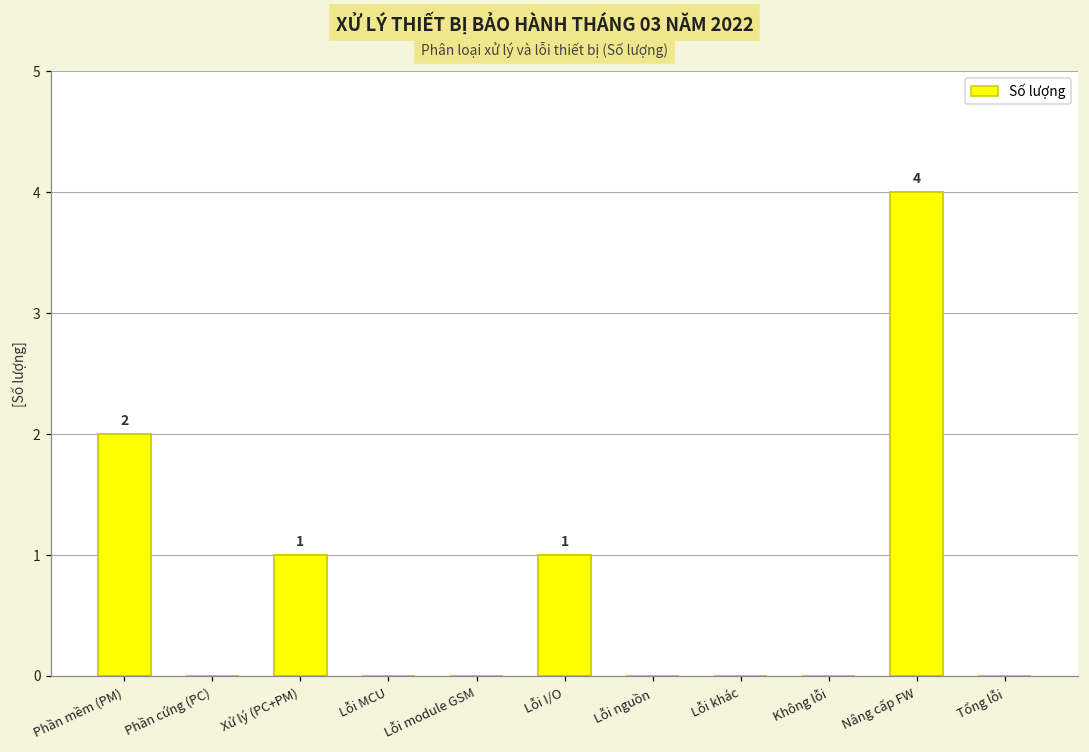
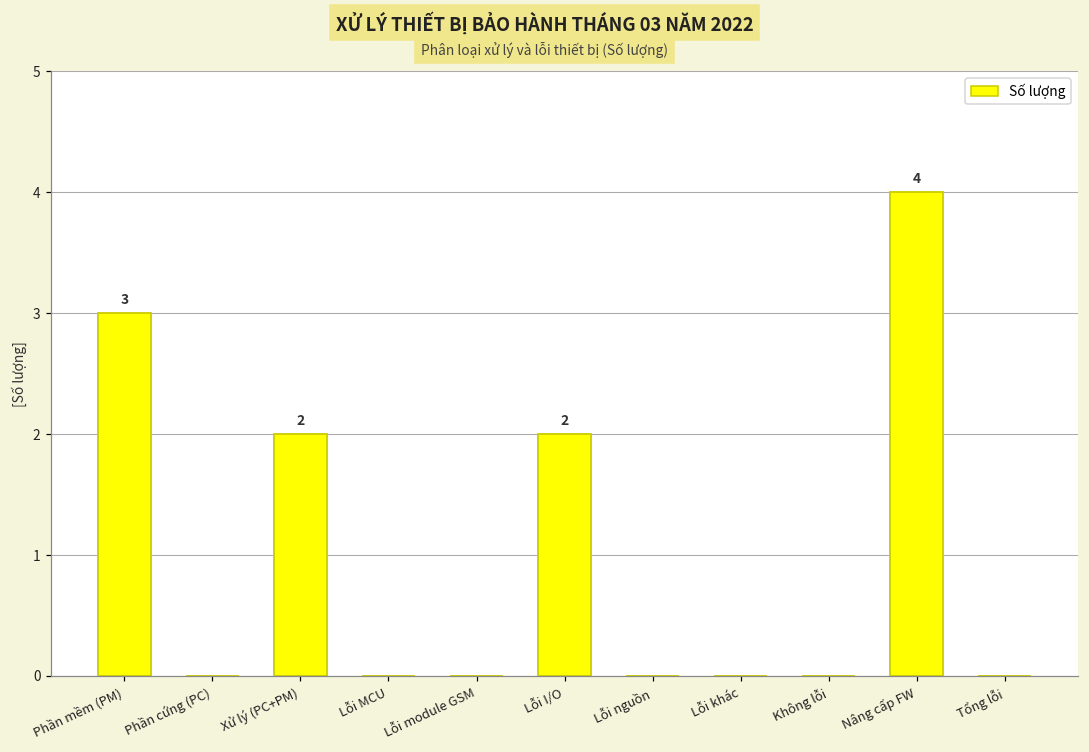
  {
-   "Phần mềm (PM)": 2,
-   "Xử lý (PC+PM)": 1,
-   "Lỗi I/O": 1,
+   "Phần mềm (PM)": 3,
+   "Xử lý (PC+PM)": 2,
+   "Lỗi I/O": 2,
    "Nâng cấp FW": 4
  }
